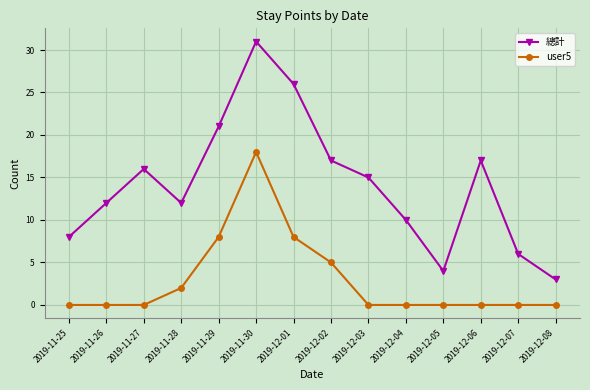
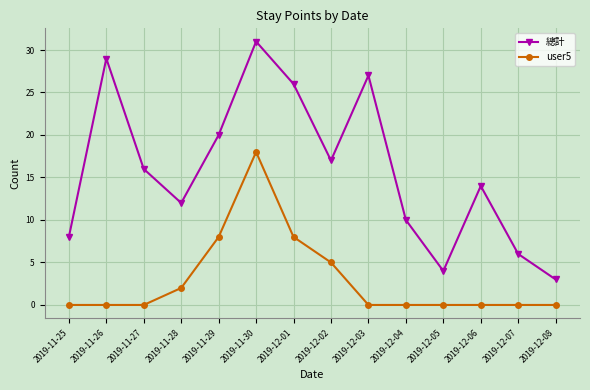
  {
    "總計": {
      "2019-11-25": 8,
-     "2019-11-26": 12,
+     "2019-11-26": 29,
      "2019-11-27": 16,
      "2019-11-28": 12,
-     "2019-11-29": 21,
+     "2019-11-29": 20,
      "2019-11-30": 31,
      "2019-12-01": 26,
      "2019-12-02": 17,
-     "2019-12-03": 15,
+     "2019-12-03": 27,
      "2019-12-04": 10,
      "2019-12-05": 4,
-     "2019-12-06": 17,
+     "2019-12-06": 14,
      "2019-12-07": 6,
      "2019-12-08": 3
    },
    "user5": {
      "2019-11-25": 0,
      "2019-11-26": 0,
      "2019-11-27": 0,
      "2019-11-28": 2,
      "2019-11-29": 8,
      "2019-11-30": 18,
      "2019-12-01": 8,
      "2019-12-02": 5,
      "2019-12-03": 0,
      "2019-12-04": 0,
      "2019-12-05": 0,
      "2019-12-06": 0,
      "2019-12-07": 0,
      "2019-12-08": 0
    }
  }
